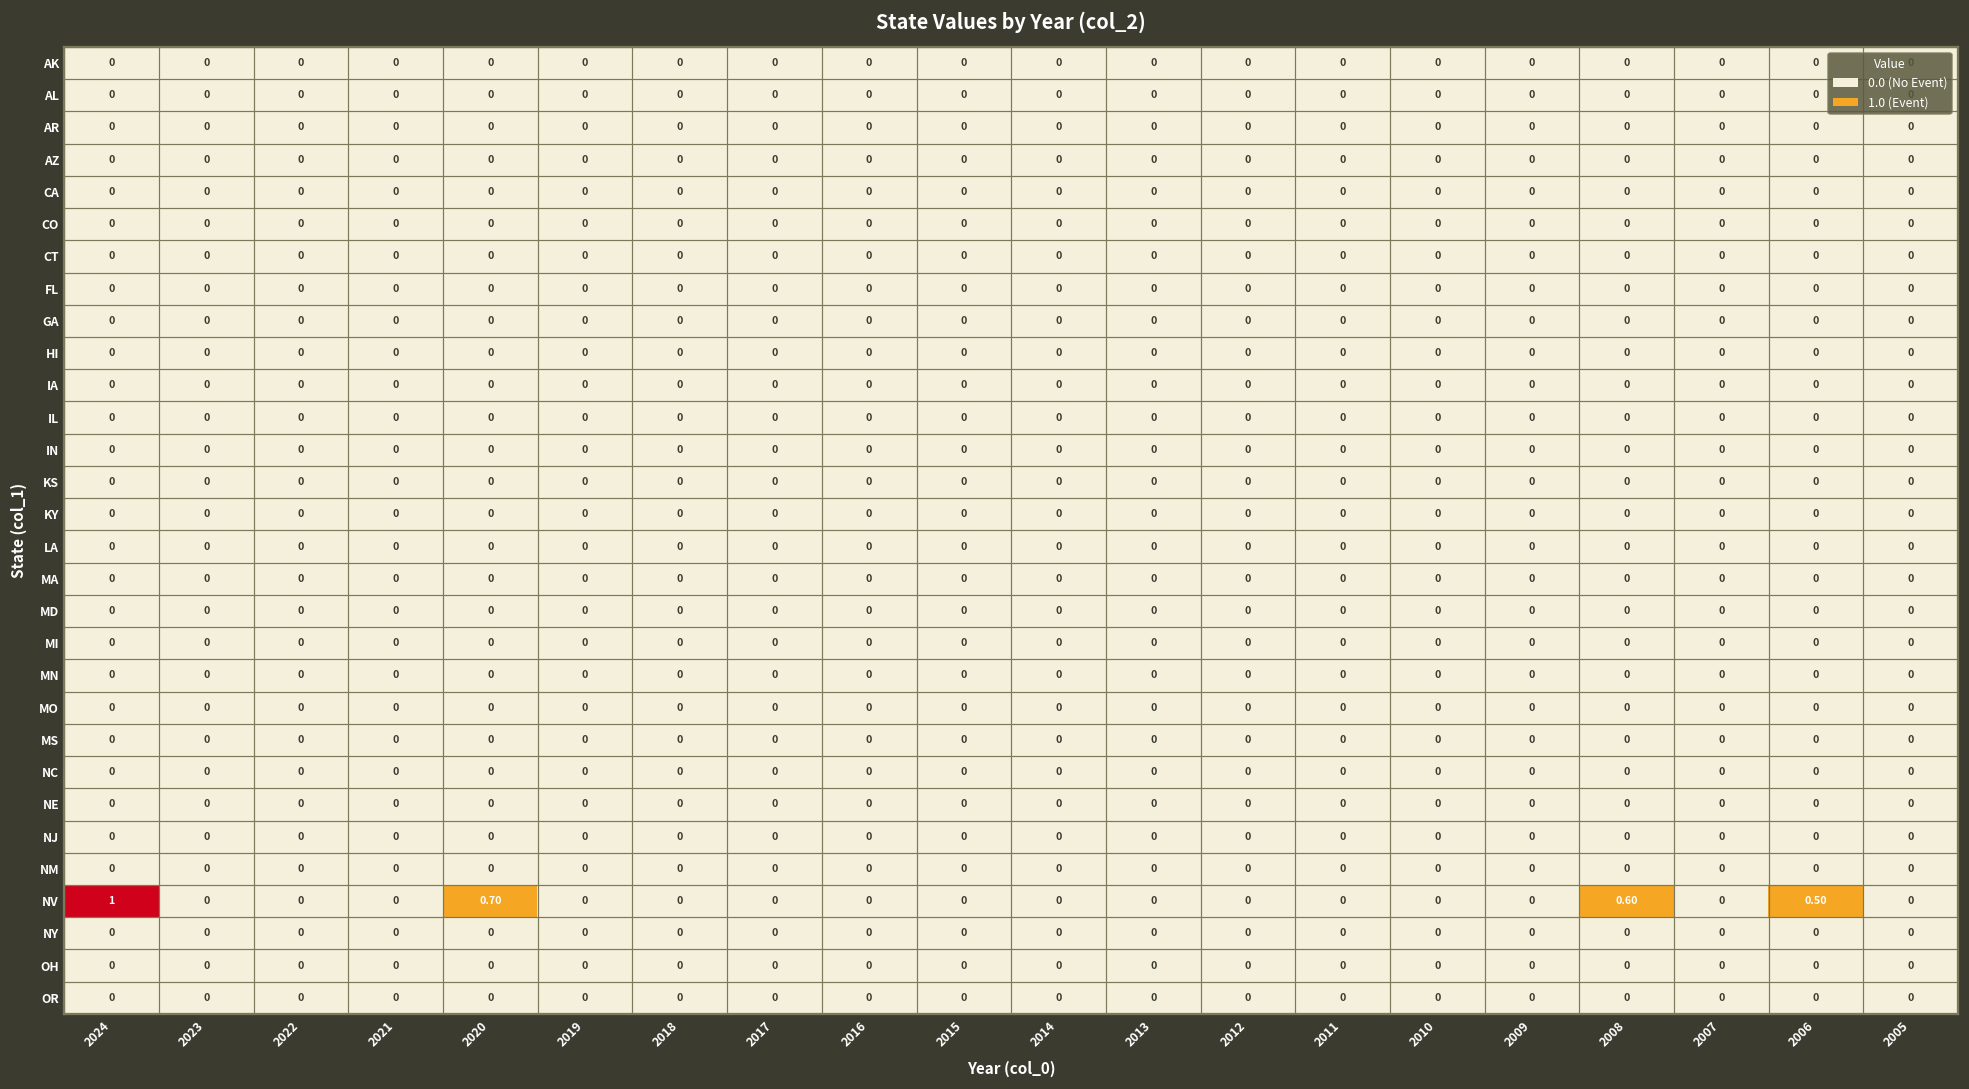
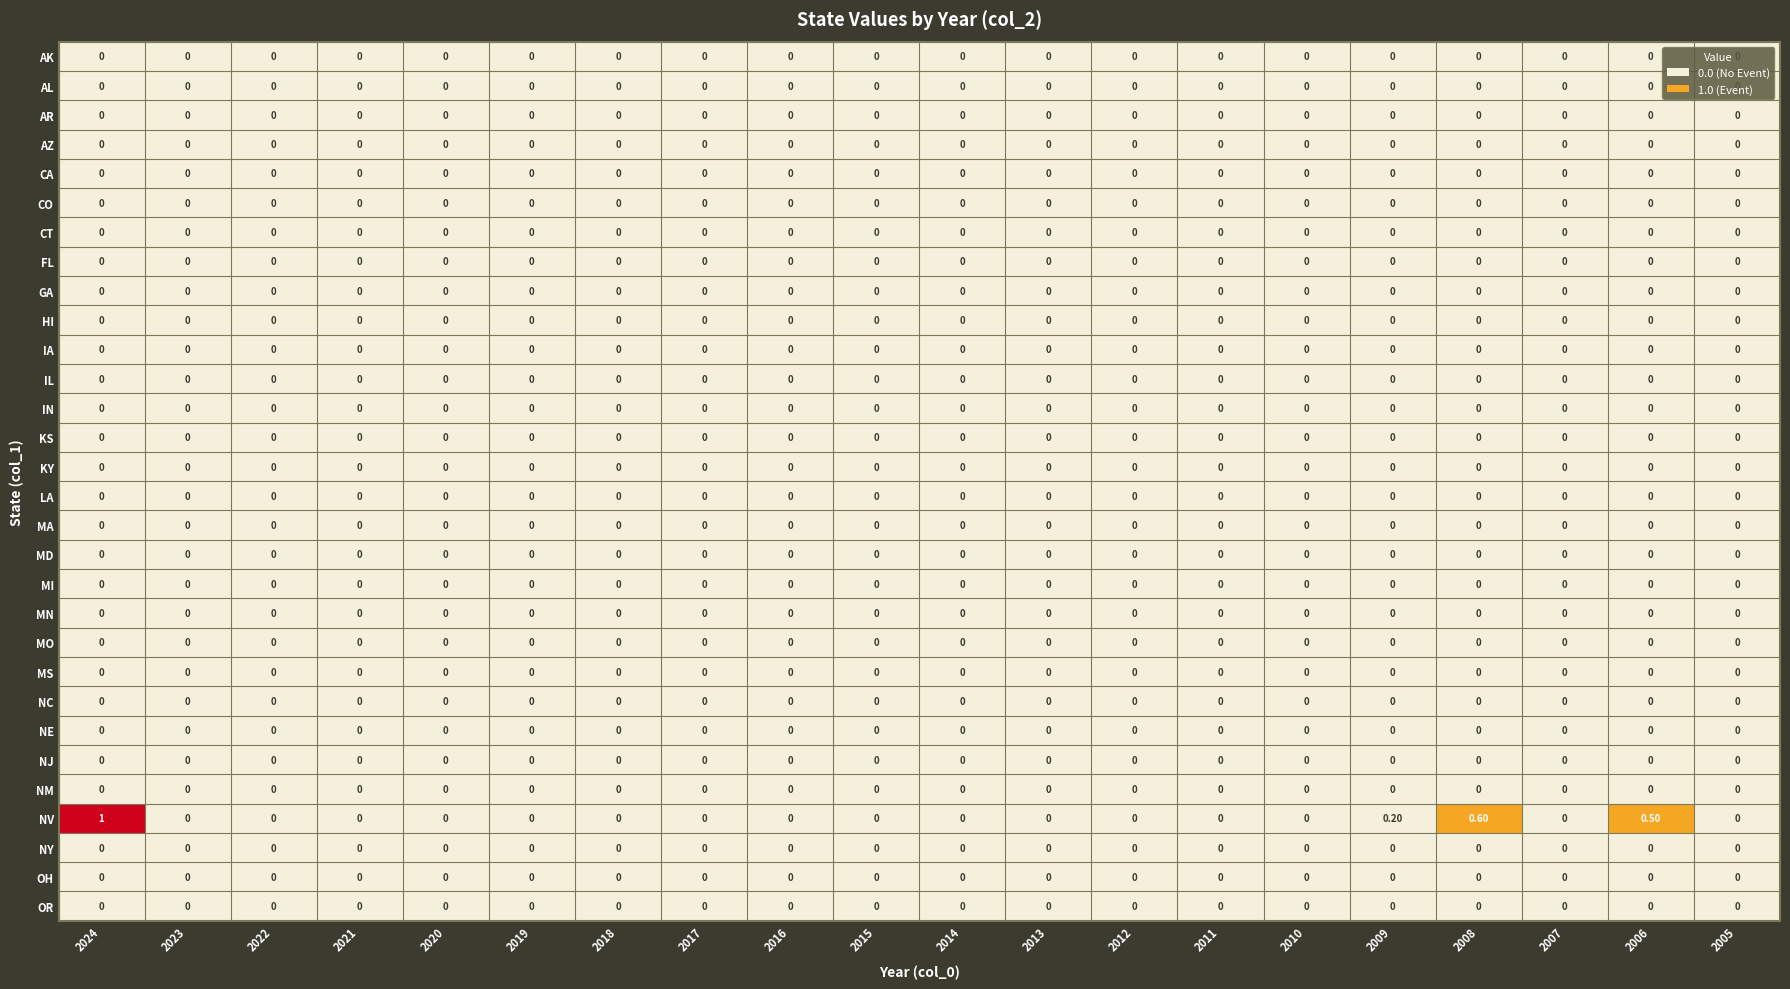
  {
    "NV": {
      "2024": 1,
      "2023": 0,
      "2022": 0,
      "2021": 0,
-     "2020": 0.70,
+     "2020": 0,
      "2019": 0,
      "2018": 0,
      "2017": 0,
      "2016": 0,
      "2015": 0,
      "2014": 0,
      "2013": 0,
      "2012": 0,
      "2011": 0,
      "2010": 0,
-     "2009": 0,
+     "2009": 0.20,
      "2008": 0.60,
      "2007": 0,
      "2006": 0.50,
      "2005": 0
    }
  }
